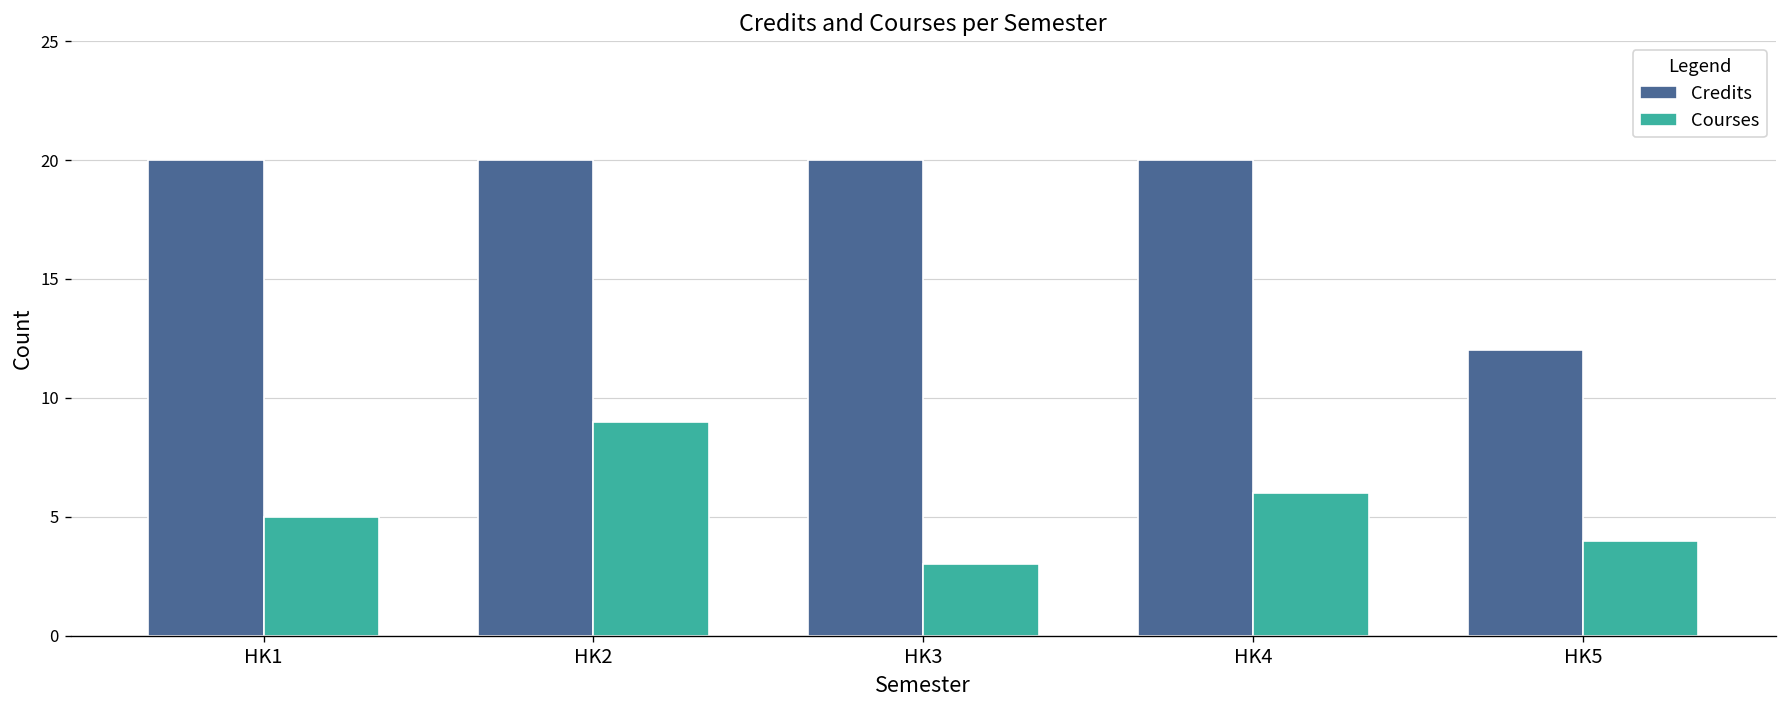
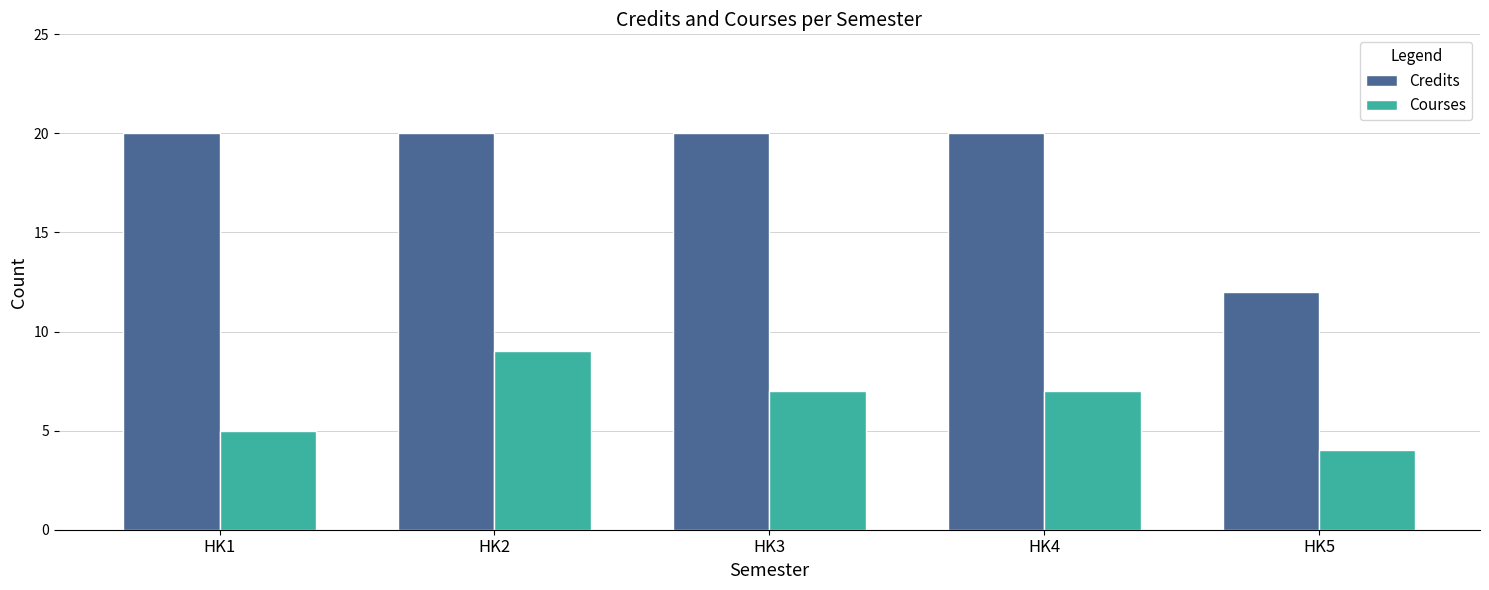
  {
    "Credits": {
      "HK1": 20,
      "HK2": 20,
      "HK3": 20,
      "HK4": 20,
      "HK5": 12
    },
    "Courses": {
      "HK1": 5,
      "HK2": 9,
-     "HK3": 3,
-     "HK4": 6,
+     "HK3": 7,
+     "HK4": 7,
      "HK5": 4
    }
  }
